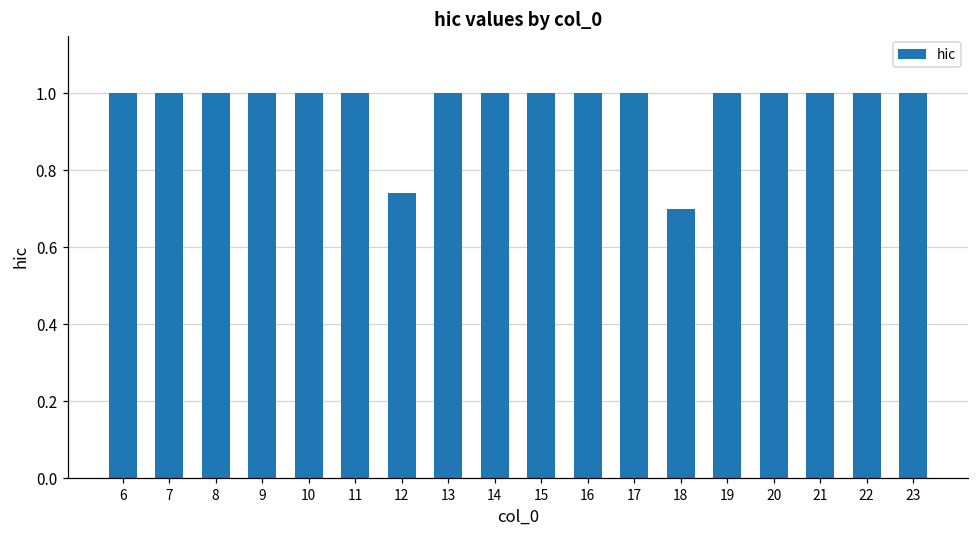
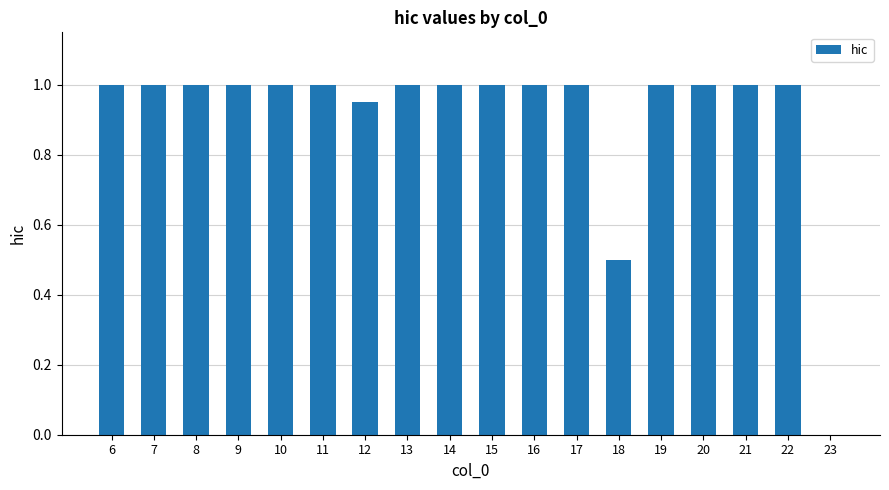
  {
    "6": 1.00,
    "7": 1.00,
    "8": 1.00,
    "9": 1.00,
    "10": 1.00,
    "11": 1.00,
-   "12": 0.74,
+   "12": 0.95,
    "13": 1.00,
    "14": 1.00,
    "15": 1.00,
    "16": 1.00,
    "17": 1.00,
-   "18": 0.7,
+   "18": 0.5,
    "19": 1.00,
    "20": 1.00,
    "21": 1.00,
    "22": 1.00,
-   "23": 1
+   "23": 0
  }
